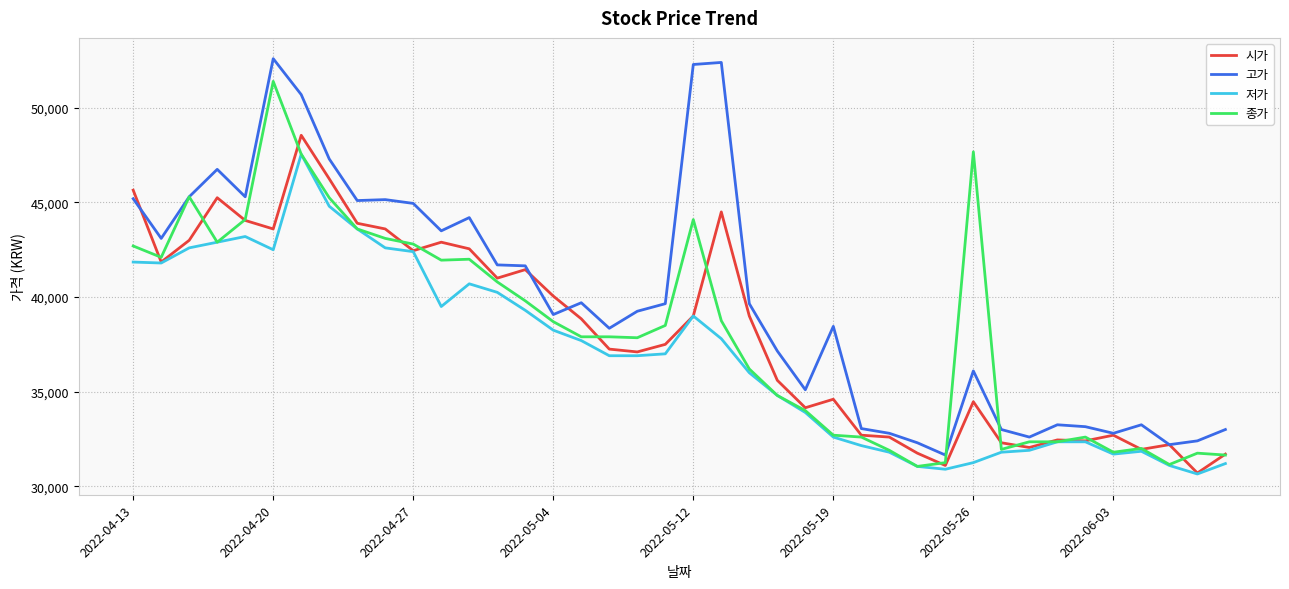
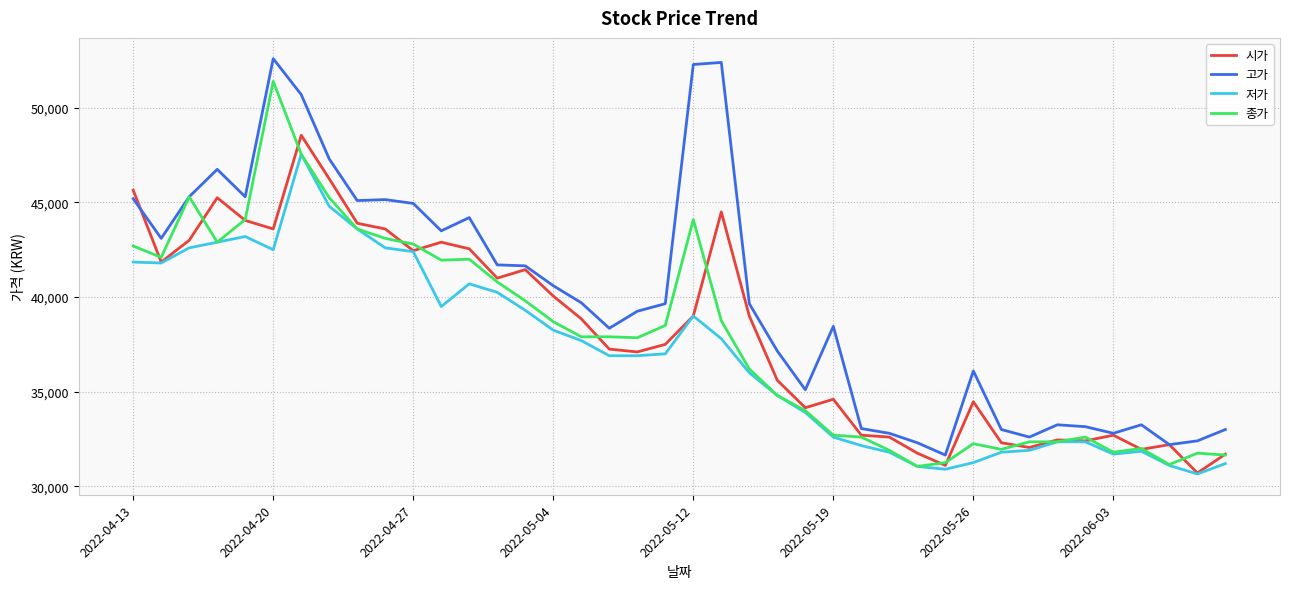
  {
    "시가": {
      "2022-04-13": "45,700",
      "2022-04-20": "43,600",
      "2022-05-04": "40,100",
      "2022-05-19": "34,600",
      "2022-05-26": "34,500"
    },
    "고가": {
      "2022-04-13": "45,200",
      "2022-04-20": "52,600",
      "2022-04-27": "45,000",
-     "2022-05-04": "39,100",
+     "2022-05-04": "40,600",
      "2022-05-12": "52,300",
      "2022-05-19": "38,500",
      "2022-05-26": "36,100"
    },
    "저가": {
      "2022-04-13": "41,900",
      "2022-04-20": "42,500",
      "2022-05-04": "38,300",
      "2022-05-26": "31,300"
    },
    "종가": {
      "2022-04-13": "42,700",
      "2022-04-20": "51,400",
      "2022-04-27": "42,800",
      "2022-05-04": "38,700",
      "2022-05-12": "44,100",
-     "2022-05-26": "47,700"
+     "2022-05-26": "32,300"
    }
  }
